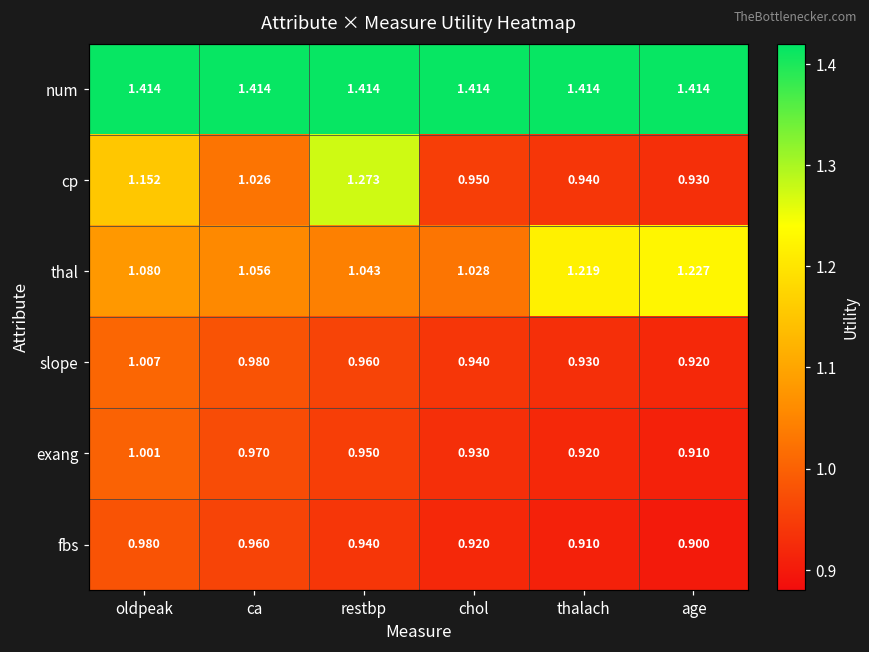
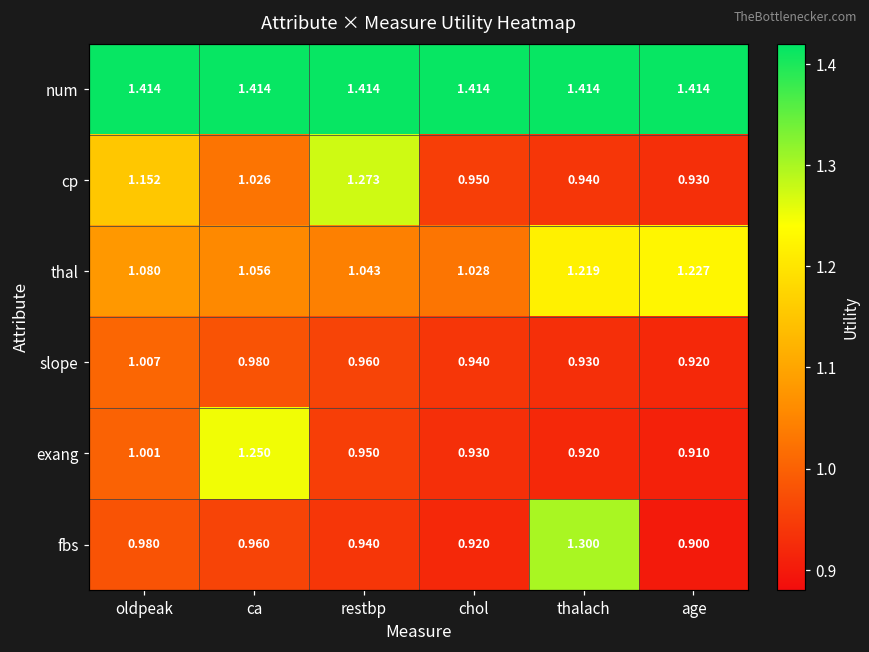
  {
    "num": {
      "oldpeak": 1.414,
      "ca": 1.414,
      "restbp": 1.414,
      "chol": 1.414,
      "thalach": 1.414,
      "age": 1.414
    },
    "cp": {
      "oldpeak": 1.152,
      "ca": 1.026,
      "restbp": 1.273,
      "chol": 0.950,
      "thalach": 0.940,
      "age": 0.930
    },
    "thal": {
      "oldpeak": 1.080,
      "ca": 1.056,
      "restbp": 1.043,
      "chol": 1.028,
      "thalach": 1.219,
      "age": 1.227
    },
    "slope": {
      "oldpeak": 1.007,
      "ca": 0.980,
      "restbp": 0.960,
      "chol": 0.940,
      "thalach": 0.930,
      "age": 0.920
    },
    "exang": {
      "oldpeak": 1.001,
-     "ca": 0.970,
+     "ca": 1.250,
      "restbp": 0.950,
      "chol": 0.930,
      "thalach": 0.920,
      "age": 0.910
    },
    "fbs": {
      "oldpeak": 0.980,
      "ca": 0.960,
      "restbp": 0.940,
      "chol": 0.920,
-     "thalach": 0.910,
+     "thalach": 1.300,
      "age": 0.900
    }
  }
